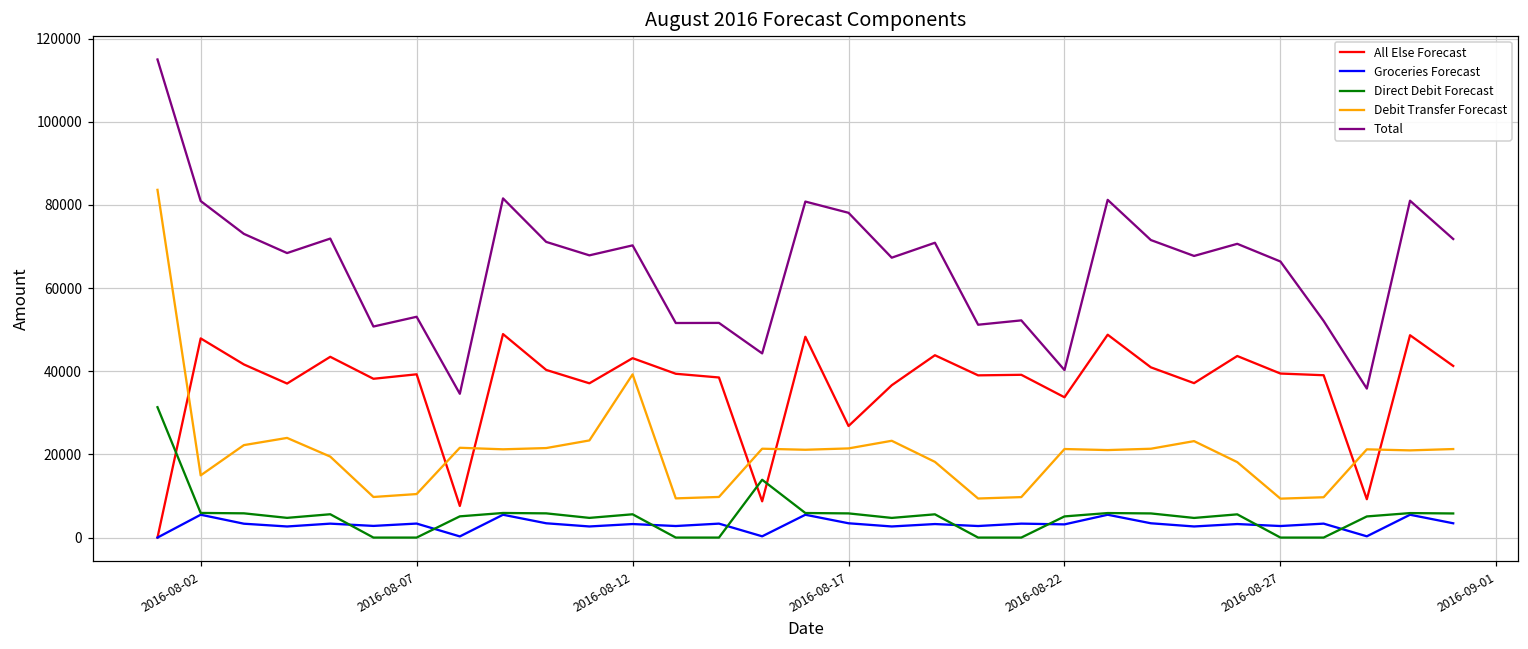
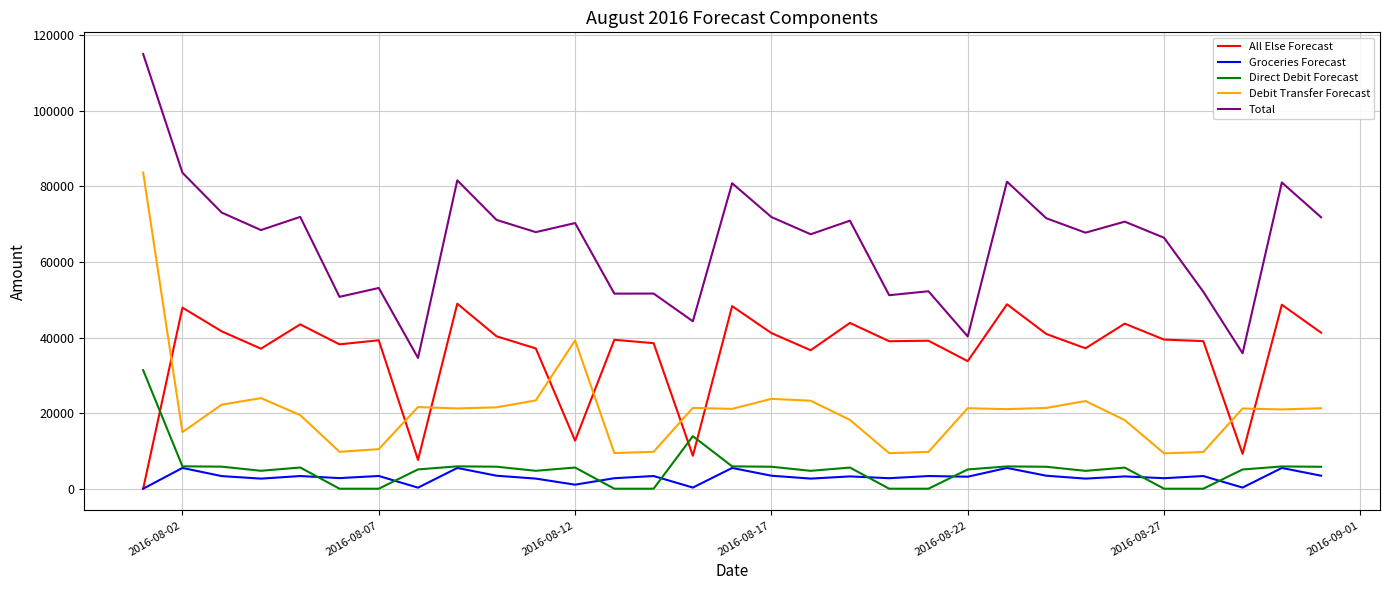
  {
    "All Else Forecast": {
      "2016-08-02": 48000,
      "2016-08-07": 39000,
-     "2016-08-12": 43000,
-     "2016-08-17": 27000,
+     "2016-08-12": 13000,
+     "2016-08-17": 41000,
      "2016-08-22": 34000,
      "2016-08-27": 39000
    },
    "Groceries Forecast": {
      "2016-08-07": 3000,
-     "2016-08-12": 3000,
+     "2016-08-12": 1000,
      "2016-08-17": 3000,
      "2016-08-22": 3000,
      "2016-08-27": 3000
    },
    "Direct Debit Forecast": {
      "2016-08-07": 0,
      "2016-08-12": 6000,
      "2016-08-17": 6000,
      "2016-08-22": 5000,
      "2016-08-27": 0
    },
    "Debit Transfer Forecast": {
      "2016-08-02": 15000,
      "2016-08-07": 10000,
      "2016-08-12": 39000,
-     "2016-08-17": 21000,
+     "2016-08-17": 24000,
      "2016-08-22": 21000,
      "2016-08-27": 9000
    },
    "Total": {
-     "2016-08-02": 81000,
+     "2016-08-02": 84000,
      "2016-08-07": 53000,
      "2016-08-12": 70000,
-     "2016-08-17": 78000,
+     "2016-08-17": 72000,
      "2016-08-22": 40000,
      "2016-08-27": 66000
    }
  }
